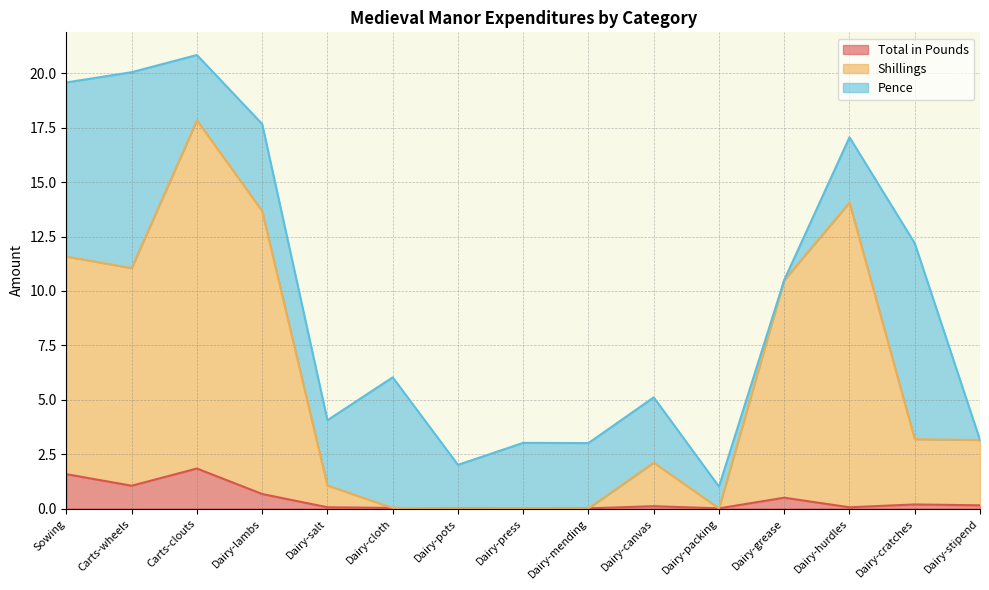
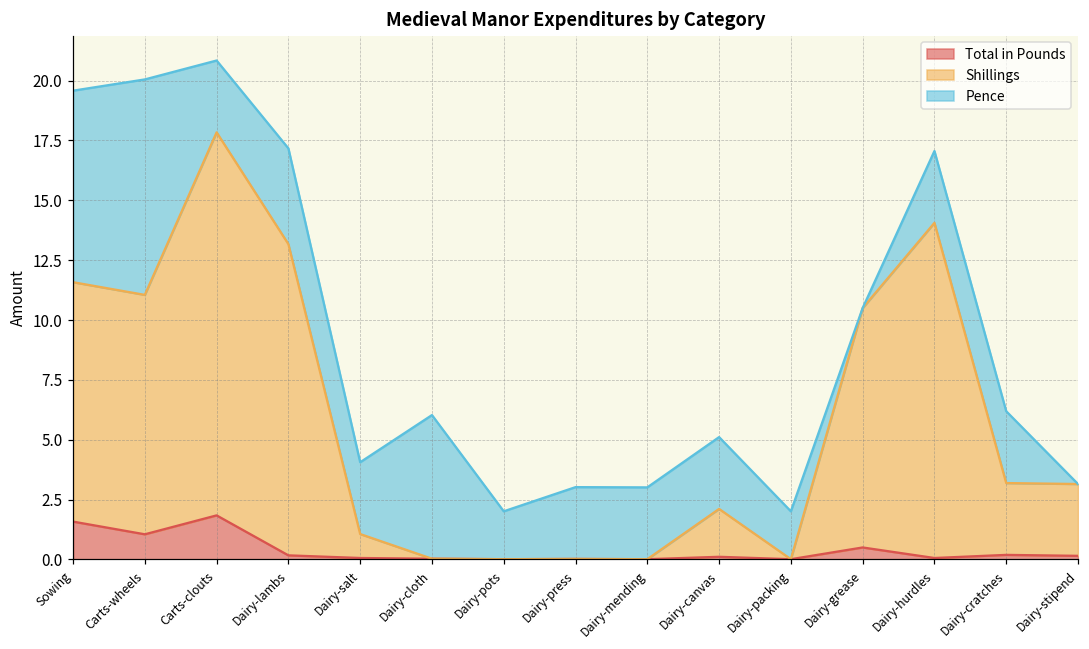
  {
    "Total in Pounds": {
      "Sowing": 1.6,
      "Carts-wheels": 1.1,
      "Carts-clouts": 1.8,
-     "Dairy-lambs": 0.7,
+     "Dairy-lambs": 0.2,
      "Dairy-salt": 0.1,
      "Dairy-canvas": 0.1,
      "Dairy-grease": 0.5,
      "Dairy-hurdles": 0.1,
      "Dairy-cratches": 0.2,
      "Dairy-stipend": 0.2
    },
    "Shillings": {
      "Sowing": 10.0,
      "Carts-wheels": 10.0,
      "Carts-clouts": 16.0,
      "Dairy-lambs": 13.0,
      "Dairy-salt": 1.0,
      "Dairy-canvas": 2.0,
      "Dairy-hurdles": 14.0,
      "Dairy-cratches": 3.0
    },
    "Pence": {
      "Sowing": 8,
      "Carts-wheels": 9,
      "Carts-clouts": 3,
      "Dairy-lambs": 4,
      "Dairy-salt": 3,
      "Dairy-cloth": 6,
      "Dairy-pots": 2,
      "Dairy-press": 3,
      "Dairy-mending": 3,
      "Dairy-canvas": 3,
-     "Dairy-packing": 1,
+     "Dairy-packing": 2,
      "Dairy-hurdles": 3,
-     "Dairy-cratches": 9
+     "Dairy-cratches": 3
    }
  }
